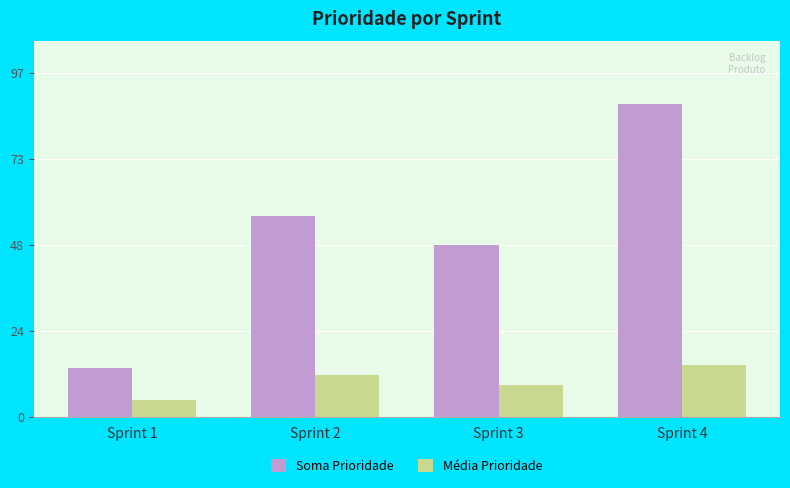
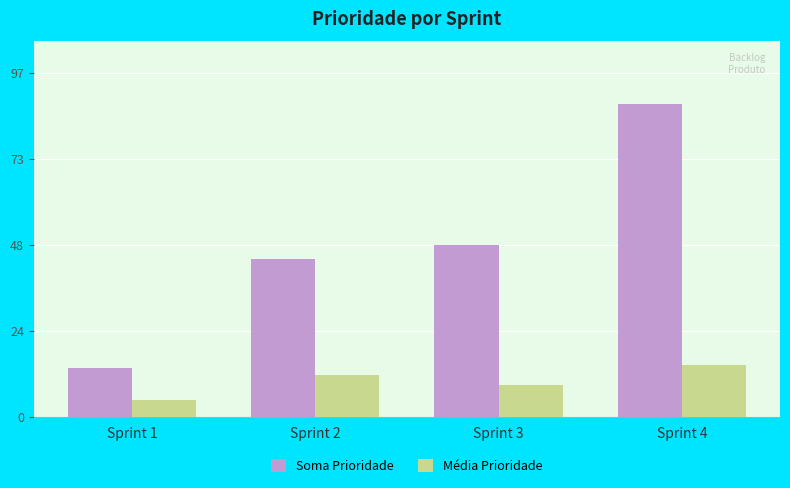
  {
    "Soma Prioridade": {
      "Sprint 1": 14,
-     "Sprint 2": 57,
+     "Sprint 2": 45,
      "Sprint 3": 49,
      "Sprint 4": 89
    },
    "Média Prioridade": {
      "Sprint 1": 5,
      "Sprint 2": 12,
      "Sprint 3": 9,
      "Sprint 4": 15
    }
  }
